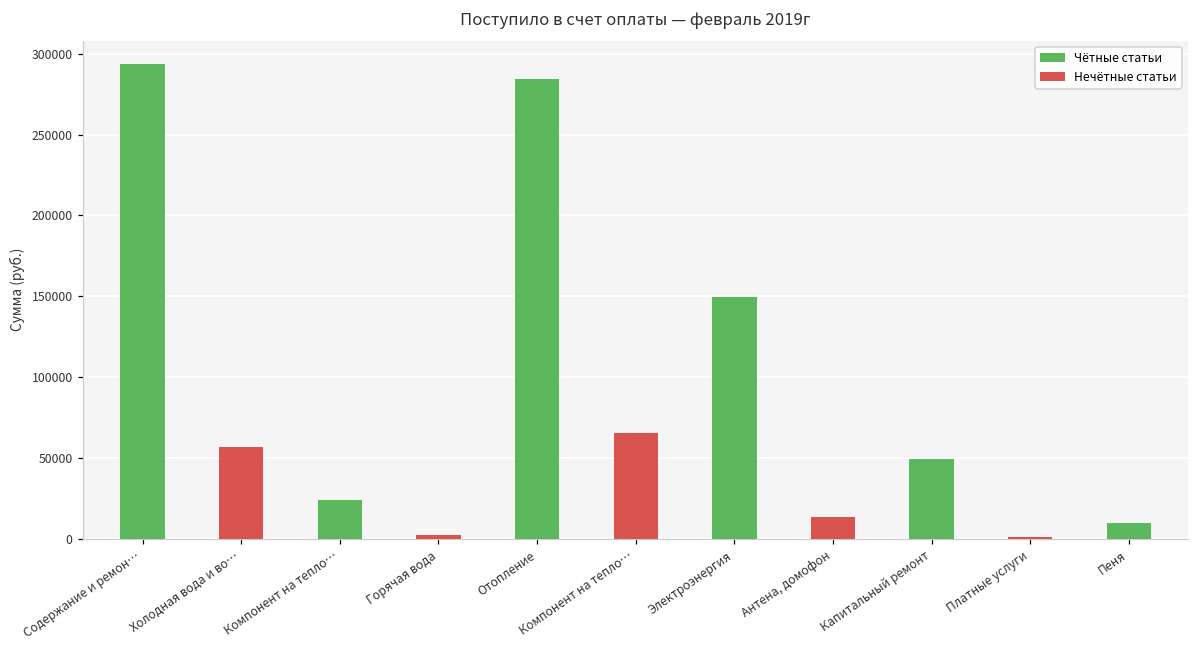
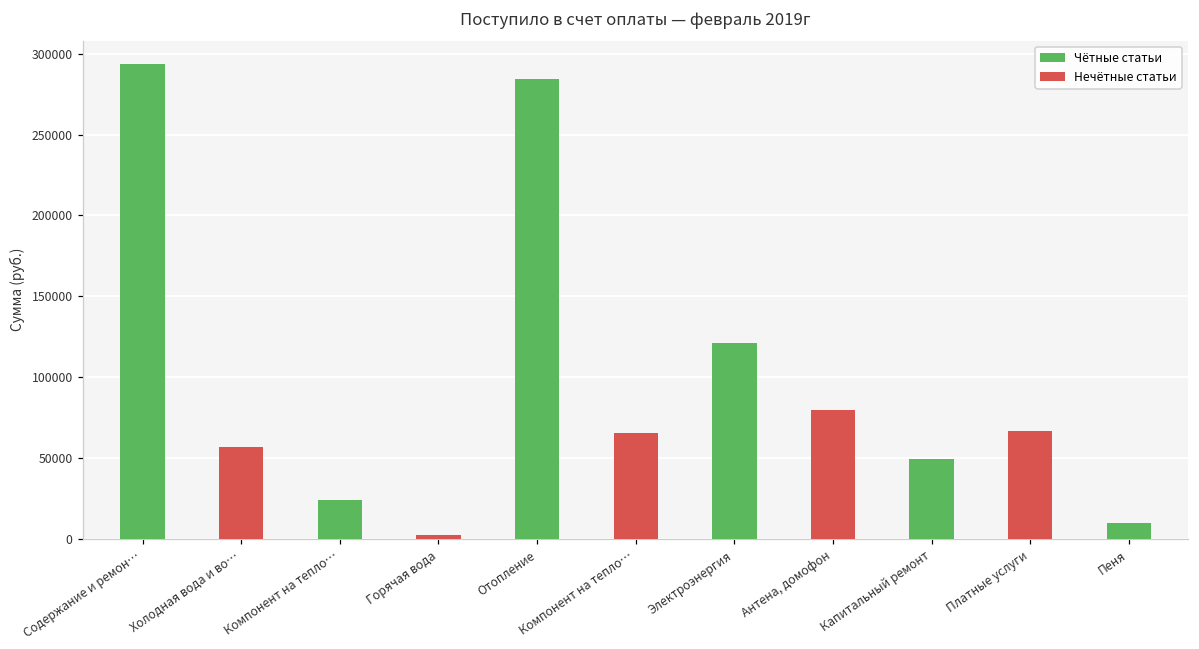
  {
    "Содержание и ремон…": 293000,
    "Холодная вода и во…": 57000,
    "Горячая вода": 2000,
    "Отопление": 285000,
-   "Электроэнергия": 150000,
-   "Антена, домофон": 13000,
+   "Электроэнергия": 121000,
+   "Антена, домофон": 80000,
    "Капитальный ремонт": 49000,
-   "Платные услуги": 1000,
+   "Платные услуги": 67000,
    "Пеня": 10000
  }
